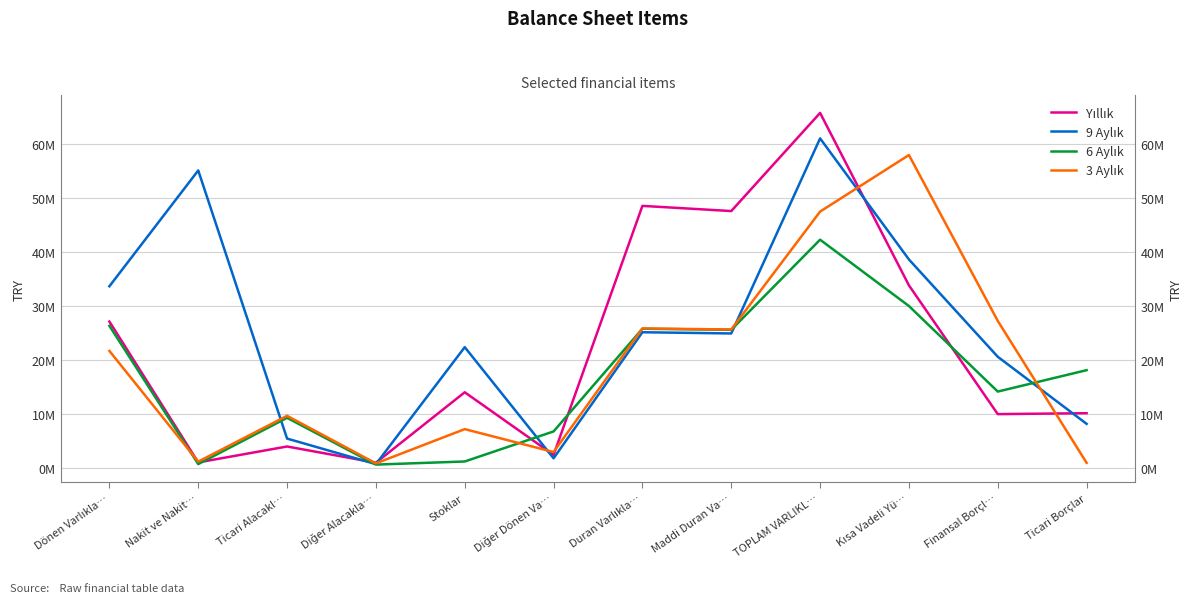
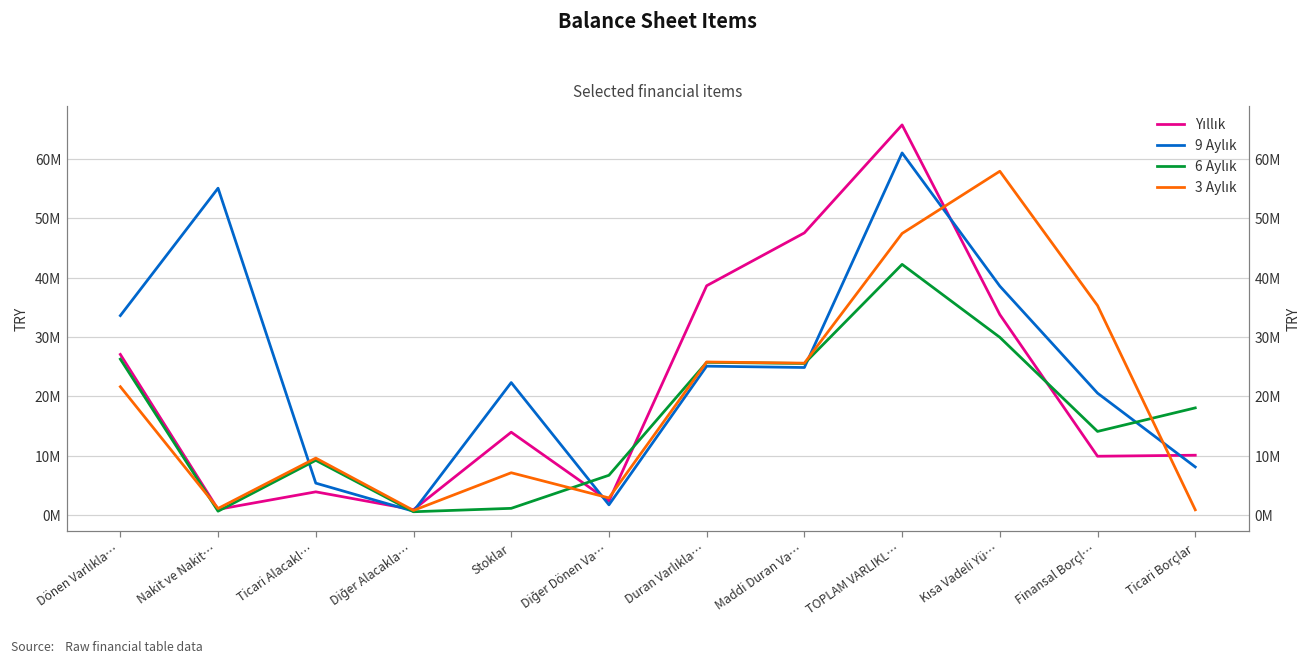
  {
    "Yıllık": {
      "Dönen Varlıkla…": 27000000,
      "Ticari Alacakl…": 4000000,
      "Stoklar": 14000000,
      "Diğer Dönen Va…": 2000000,
-     "Duran Varlıkla…": 49000000,
+     "Duran Varlıkla…": 39000000,
      "Maddi Duran Va…": 48000000,
      "TOPLAM VARLIKL…": 66000000,
      "Kısa Vadeli Yü…": 34000000,
      "Finansal Borçl…": 10000000,
      "Ticari Borçlar": 10000000
    },
    "9 Aylık": {
      "Dönen Varlıkla…": 34000000,
      "Nakit ve Nakit…": 55000000,
      "Ticari Alacakl…": 5000000,
      "Stoklar": 22000000,
      "Diğer Dönen Va…": 2000000,
      "Duran Varlıkla…": 25000000,
      "Maddi Duran Va…": 25000000,
      "TOPLAM VARLIKL…": 61000000,
      "Kısa Vadeli Yü…": 39000000,
      "Finansal Borçl…": 21000000,
      "Ticari Borçlar": 8000000
    },
    "6 Aylık": {
      "Dönen Varlıkla…": 26000000,
      "Stoklar": 1000000,
      "Diğer Dönen Va…": 7000000,
      "TOPLAM VARLIKL…": 42000000,
      "Kısa Vadeli Yü…": 30000000,
      "Finansal Borçl…": 14000000,
      "Ticari Borçlar": 18000000
    },
    "3 Aylık": {
      "Dönen Varlıkla…": 22000000,
      "Stoklar": 7000000,
      "Diğer Dönen Va…": 3000000,
      "TOPLAM VARLIKL…": 47000000,
      "Kısa Vadeli Yü…": 58000000,
-     "Finansal Borçl…": 27000000,
+     "Finansal Borçl…": 35000000,
      "Ticari Borçlar": 1000000
    }
  }
